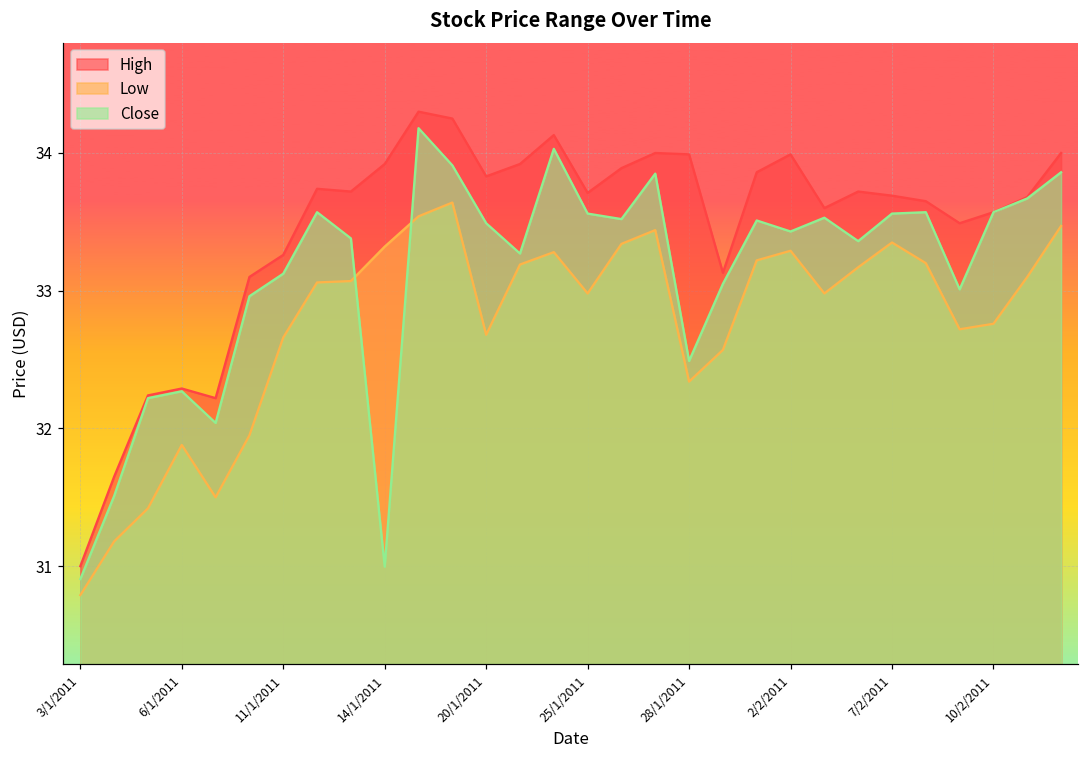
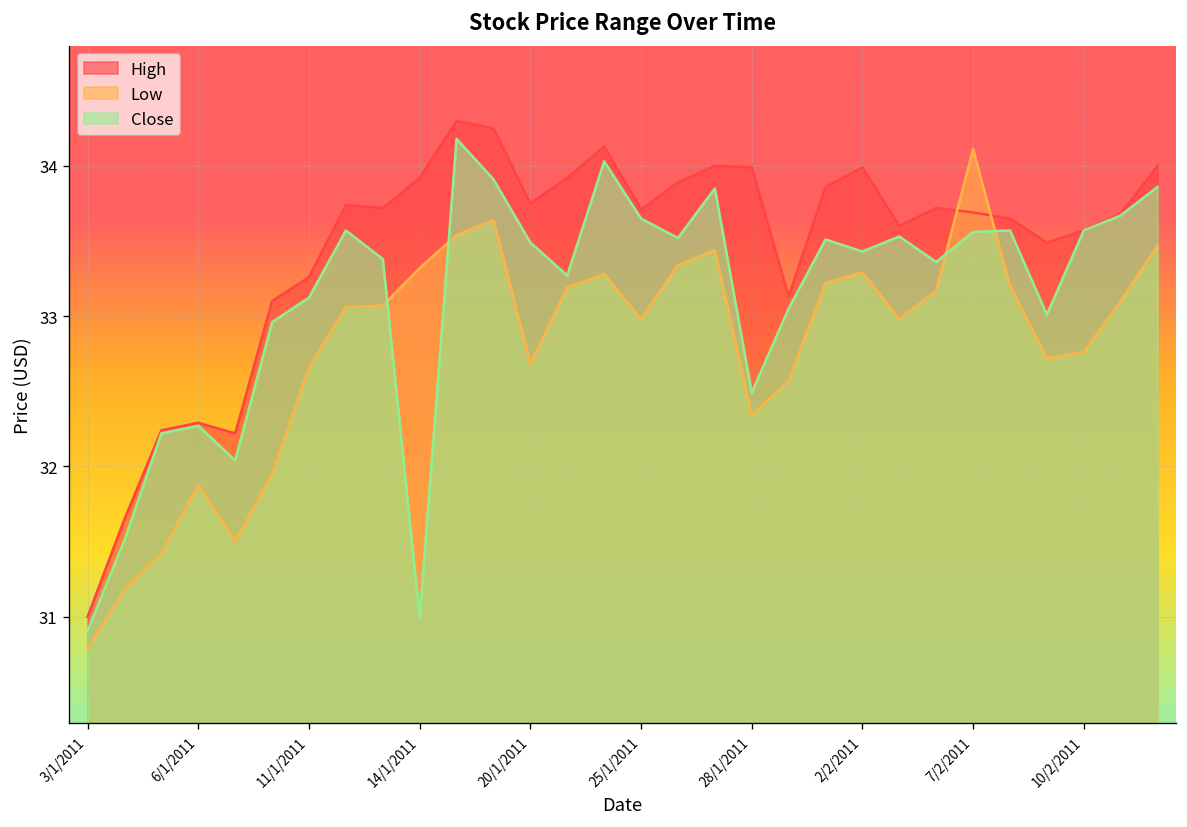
  {
    "High": {
      "3/1/2011": 31.00,
      "11/1/2011": 33.26,
      "14/1/2011": 33.92,
-     "20/1/2011": 33.83,
+     "20/1/2011": 33.75,
      "25/1/2011": 33.71,
      "28/1/2011": 33.99,
      "2/2/2011": 33.99,
      "7/2/2011": 33.69
    },
    "Low": {
      "3/1/2011": 30.79,
      "6/1/2011": 31.88,
      "11/1/2011": 32.66,
      "14/1/2011": 33.32,
      "20/1/2011": 32.68,
      "25/1/2011": 32.98,
      "28/1/2011": 32.34,
      "2/2/2011": 33.29,
-     "7/2/2011": 33.35,
+     "7/2/2011": 34.11,
      "10/2/2011": 32.76
    },
    "Close": {
      "3/1/2011": 30.91,
      "11/1/2011": 33.12,
      "14/1/2011": 31.00,
      "20/1/2011": 33.49,
-     "25/1/2011": 33.56,
+     "25/1/2011": 33.65,
      "28/1/2011": 32.49,
      "2/2/2011": 33.43,
      "7/2/2011": 33.56
    }
  }
